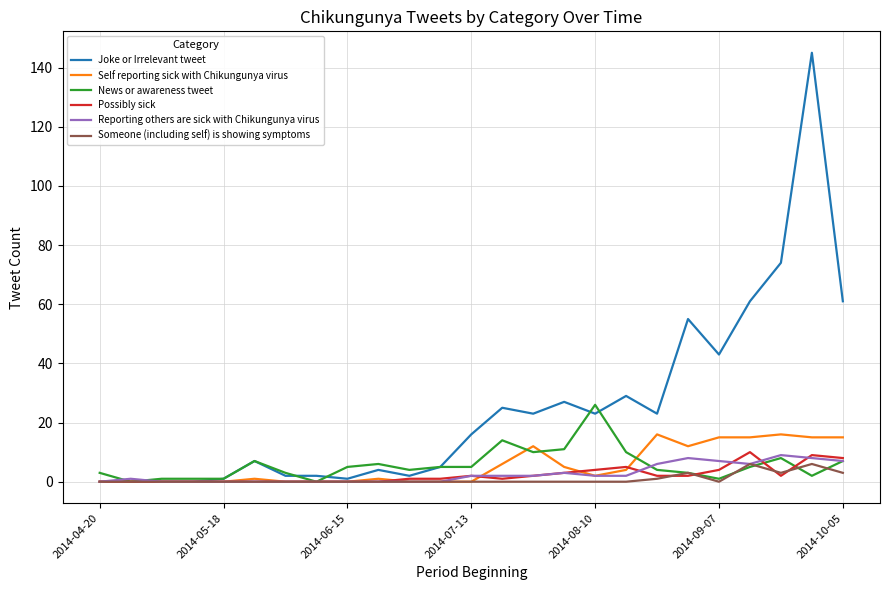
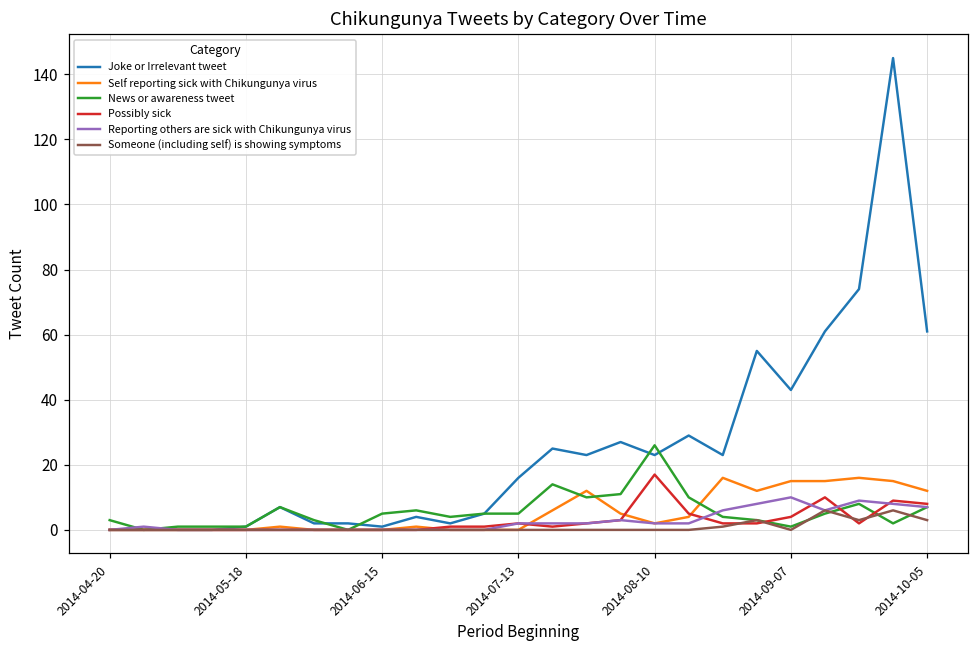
  {
    "Joke or Irrelevant tweet": {
      "2014-06-15": 1,
      "2014-07-13": 16,
      "2014-08-10": 23,
      "2014-09-07": 43,
      "2014-10-05": 61
    },
    "Self reporting sick with Chikungunya virus": {
      "2014-09-07": 15,
-     "2014-10-05": 15
+     "2014-10-05": 12
    },
    "News or awareness tweet": {
      "2014-04-20": 3,
      "2014-06-15": 5,
      "2014-07-13": 5,
      "2014-08-10": 26,
      "2014-09-07": 1
    },
    "Possibly sick": {
-     "2014-08-10": 4,
+     "2014-08-10": 17,
      "2014-09-07": 4,
      "2014-10-05": 8
    },
    "Reporting others are sick with Chikungunya virus": {
-     "2014-09-07": 7
+     "2014-09-07": 10
    },
    "Someone (including self) is showing symptoms": {
      "2014-08-10": 0,
      "2014-09-07": 0,
      "2014-10-05": 3
    }
  }
